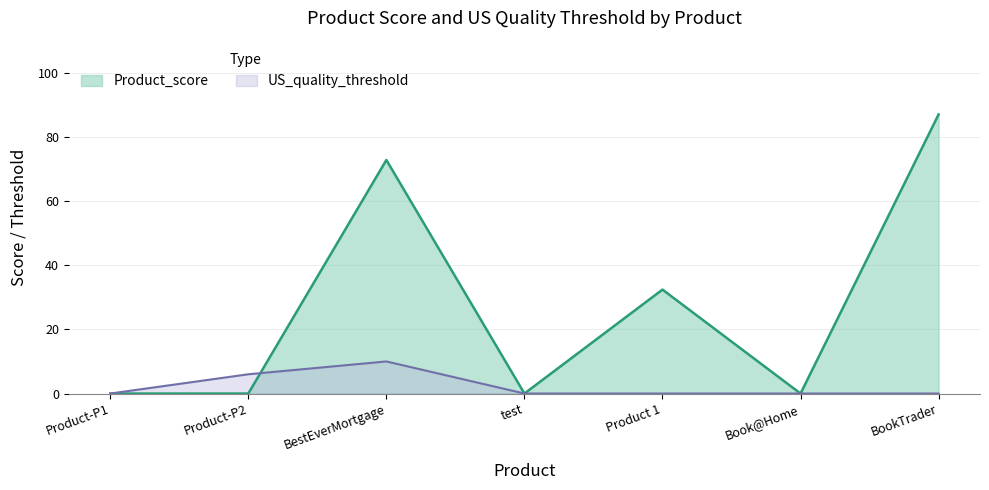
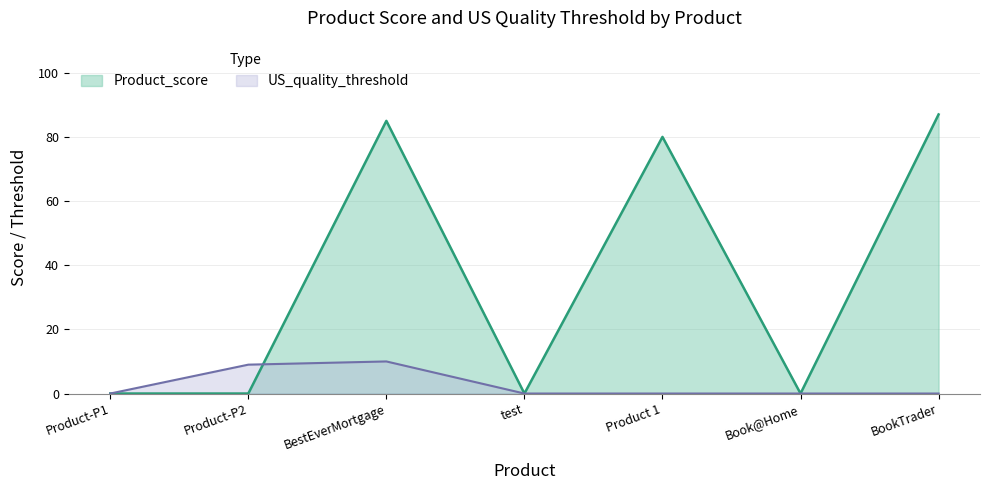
  {
    "Product_score": {
      "Product-P2": 0,
-     "BestEverMortgage": 73,
-     "Product 1": 32,
+     "BestEverMortgage": 85,
+     "Product 1": 80,
      "BookTrader": 87
    },
    "US_quality_threshold": {
-     "Product-P2": 6,
+     "Product-P2": 9,
      "BestEverMortgage": 10,
      "Product 1": 0,
      "BookTrader": 0
    }
  }
